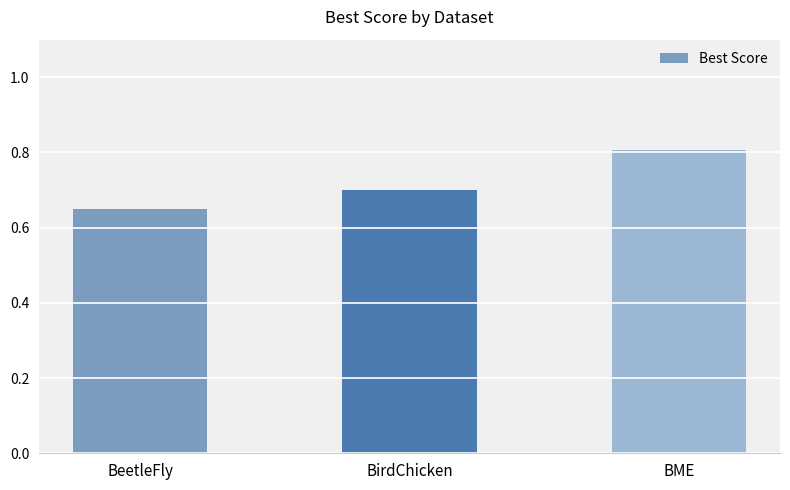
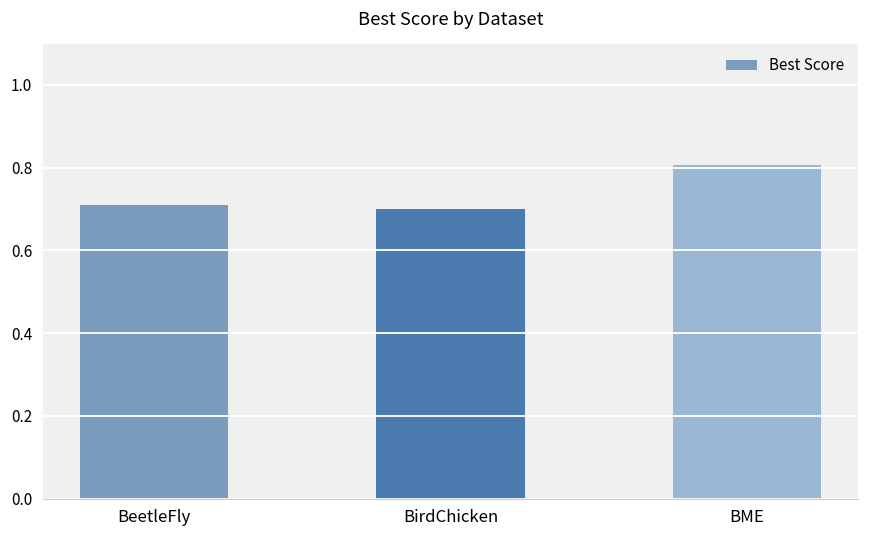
  {
-   "BeetleFly": 0.65,
+   "BeetleFly": 0.71,
    "BirdChicken": 0.70,
    "BME": 0.81
  }
